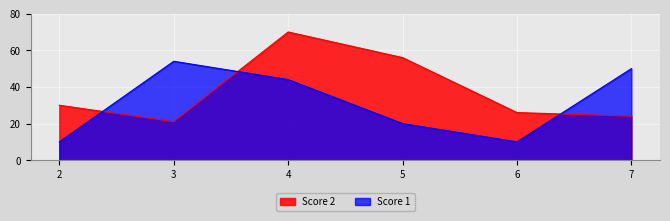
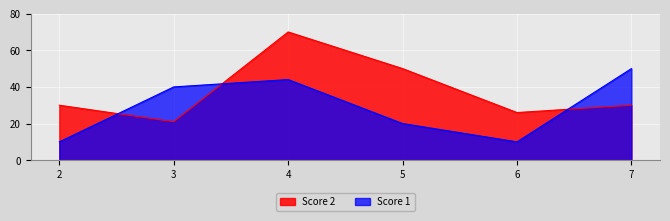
  {
    "Score 2": {
      "2": 30,
      "3": 21,
      "4": 70,
-     "5": 56,
+     "5": 50,
      "6": 26,
-     "7": 24
+     "7": 30
    },
    "Score 1": {
      "2": 10,
-     "3": 54,
+     "3": 40,
      "4": 44,
      "5": 20,
      "6": 10,
      "7": 50
    }
  }
